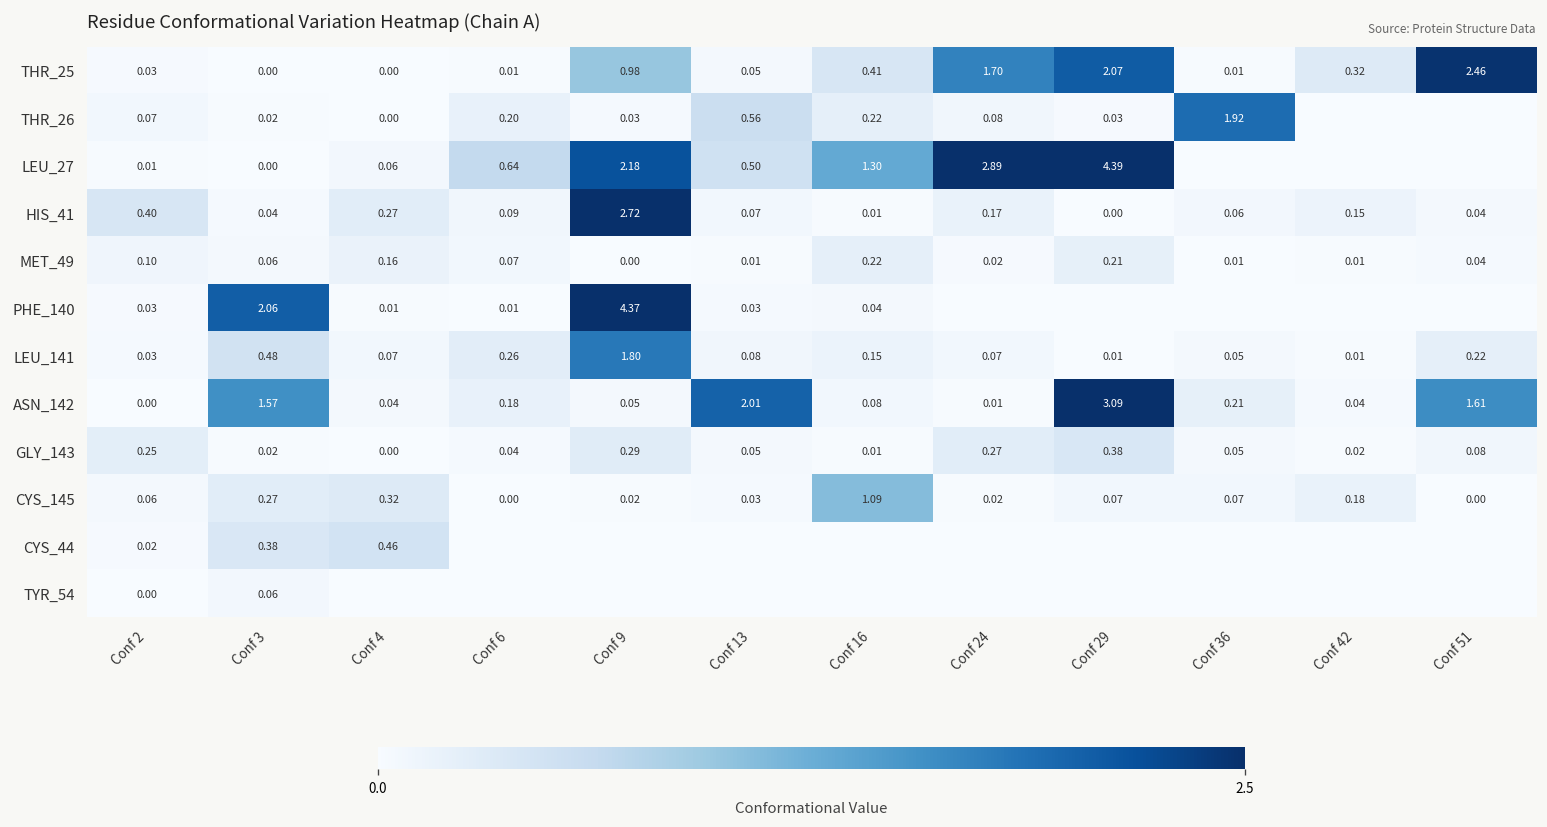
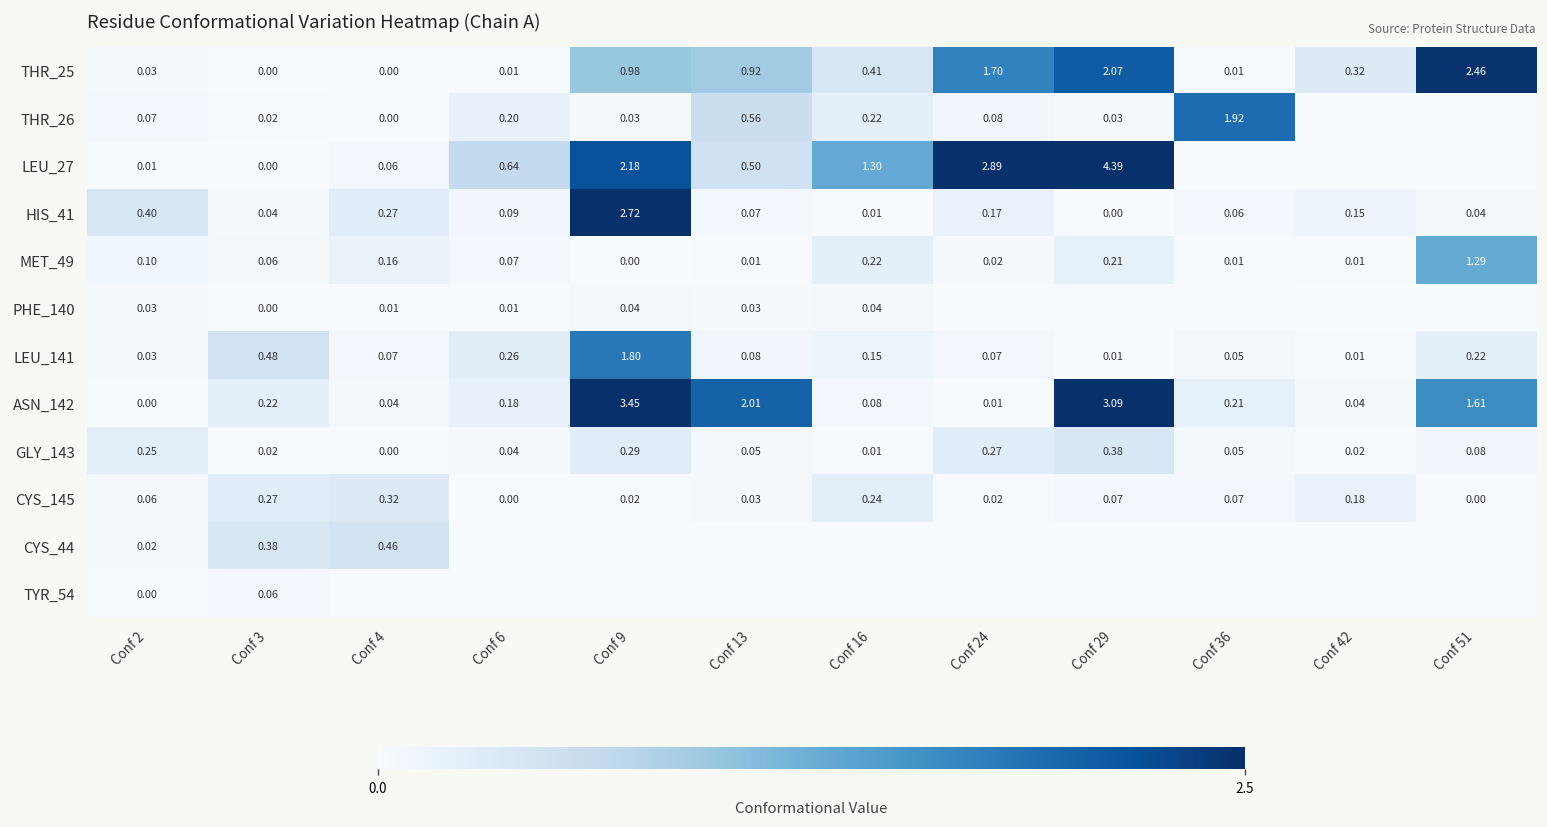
  {
    "THR_25": {
      "Conf 2": 0.03,
      "Conf 3": 0.00,
      "Conf 4": 0.00,
      "Conf 6": 0.01,
      "Conf 9": 0.98,
-     "Conf 13": 0.05,
+     "Conf 13": 0.92,
      "Conf 16": 0.41,
      "Conf 24": 1.70,
      "Conf 29": 2.07,
      "Conf 36": 0.01,
      "Conf 42": 0.32,
      "Conf 51": 2.46
    },
    "THR_26": {
      "Conf 2": 0.07,
      "Conf 3": 0.02,
      "Conf 4": 0.00,
      "Conf 6": 0.20,
      "Conf 9": 0.03,
      "Conf 13": 0.56,
      "Conf 16": 0.22,
      "Conf 24": 0.08,
      "Conf 29": 0.03,
      "Conf 36": 1.92
    },
    "LEU_27": {
      "Conf 2": 0.01,
      "Conf 3": 0.00,
      "Conf 4": 0.06,
      "Conf 6": 0.64,
      "Conf 9": 2.18,
      "Conf 13": 0.50,
      "Conf 16": 1.30,
      "Conf 24": 2.89,
      "Conf 29": 4.39
    },
    "HIS_41": {
      "Conf 2": 0.40,
      "Conf 3": 0.04,
      "Conf 4": 0.27,
      "Conf 6": 0.09,
      "Conf 9": 2.72,
      "Conf 13": 0.07,
      "Conf 16": 0.01,
      "Conf 24": 0.17,
      "Conf 29": 0.00,
      "Conf 36": 0.06,
      "Conf 42": 0.15,
      "Conf 51": 0.04
    },
    "MET_49": {
      "Conf 2": 0.10,
      "Conf 3": 0.06,
      "Conf 4": 0.16,
      "Conf 6": 0.07,
      "Conf 9": 0.00,
      "Conf 13": 0.01,
      "Conf 16": 0.22,
      "Conf 24": 0.02,
      "Conf 29": 0.21,
      "Conf 36": 0.01,
      "Conf 42": 0.01,
-     "Conf 51": 0.04
+     "Conf 51": 1.29
    },
    "PHE_140": {
      "Conf 2": 0.03,
-     "Conf 3": 2.06,
+     "Conf 3": 0.00,
      "Conf 4": 0.01,
      "Conf 6": 0.01,
-     "Conf 9": 4.37,
+     "Conf 9": 0.04,
      "Conf 13": 0.03,
      "Conf 16": 0.04
    },
    "LEU_141": {
      "Conf 2": 0.03,
      "Conf 3": 0.48,
      "Conf 4": 0.07,
      "Conf 6": 0.26,
      "Conf 9": 1.80,
      "Conf 13": 0.08,
      "Conf 16": 0.15,
      "Conf 24": 0.07,
      "Conf 29": 0.01,
      "Conf 36": 0.05,
      "Conf 42": 0.01,
      "Conf 51": 0.22
    },
    "ASN_142": {
      "Conf 2": 0.00,
-     "Conf 3": 1.57,
+     "Conf 3": 0.22,
      "Conf 4": 0.04,
      "Conf 6": 0.18,
-     "Conf 9": 0.05,
+     "Conf 9": 3.45,
      "Conf 13": 2.01,
      "Conf 16": 0.08,
      "Conf 24": 0.01,
      "Conf 29": 3.09,
      "Conf 36": 0.21,
      "Conf 42": 0.04,
      "Conf 51": 1.61
    },
    "GLY_143": {
      "Conf 2": 0.25,
      "Conf 3": 0.02,
      "Conf 4": 0.00,
      "Conf 6": 0.04,
      "Conf 9": 0.29,
      "Conf 13": 0.05,
      "Conf 16": 0.01,
      "Conf 24": 0.27,
      "Conf 29": 0.38,
      "Conf 36": 0.05,
      "Conf 42": 0.02,
      "Conf 51": 0.08
    },
    "CYS_145": {
      "Conf 2": 0.06,
      "Conf 3": 0.27,
      "Conf 4": 0.32,
      "Conf 6": 0.00,
      "Conf 9": 0.02,
      "Conf 13": 0.03,
-     "Conf 16": 1.09,
+     "Conf 16": 0.24,
      "Conf 24": 0.02,
      "Conf 29": 0.07,
      "Conf 36": 0.07,
      "Conf 42": 0.18,
      "Conf 51": 0.00
    },
    "CYS_44": {
      "Conf 2": 0.02,
      "Conf 3": 0.38,
      "Conf 4": 0.46
    },
    "TYR_54": {
      "Conf 2": 0.00,
      "Conf 3": 0.06
    }
  }
